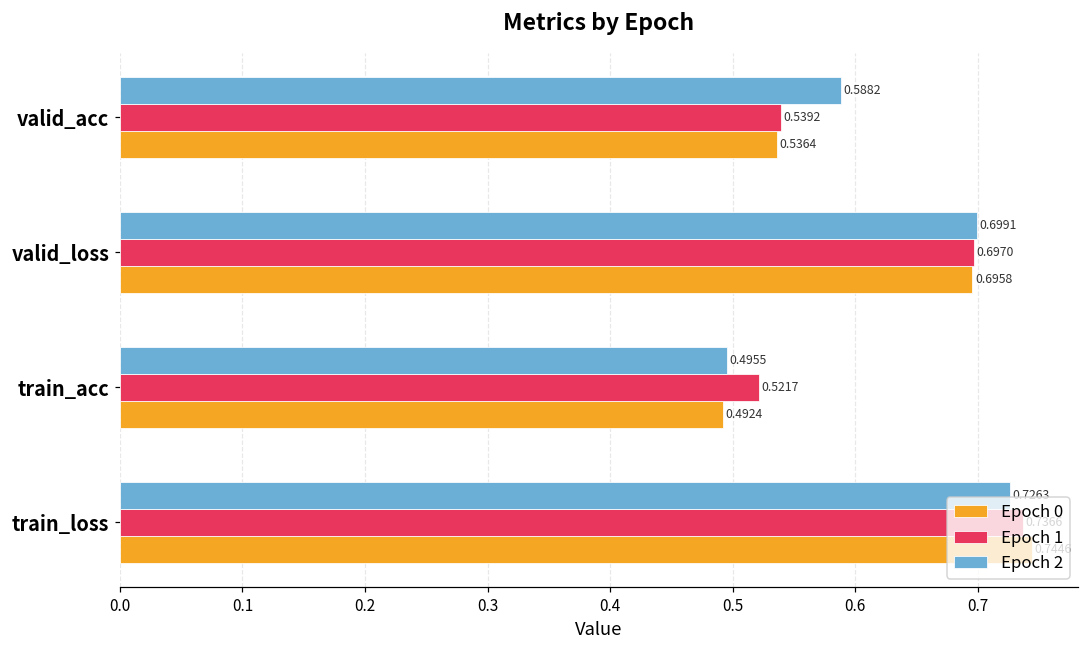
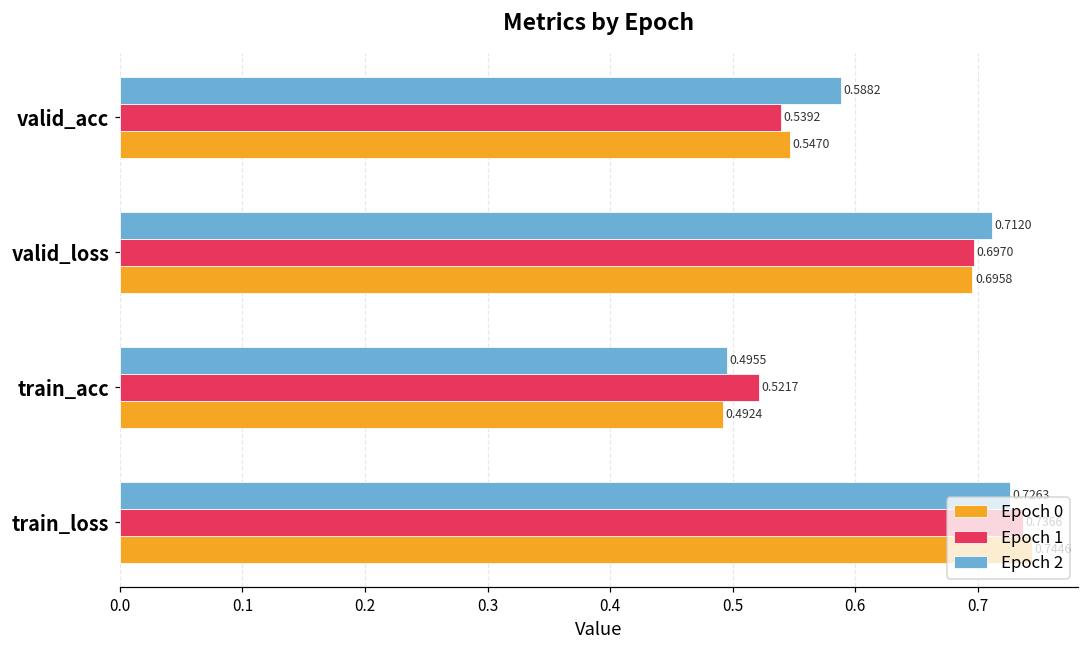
  {
    "Epoch 0": {
-     "valid_acc": 0.5364,
+     "valid_acc": 0.5470,
      "valid_loss": 0.6958,
      "train_acc": 0.4924
    },
    "Epoch 1": {
      "valid_acc": 0.5392,
      "valid_loss": 0.6970,
      "train_acc": 0.5217
    },
    "Epoch 2": {
      "valid_acc": 0.5882,
-     "valid_loss": 0.6991,
+     "valid_loss": 0.7120,
      "train_acc": 0.4955
    }
  }
